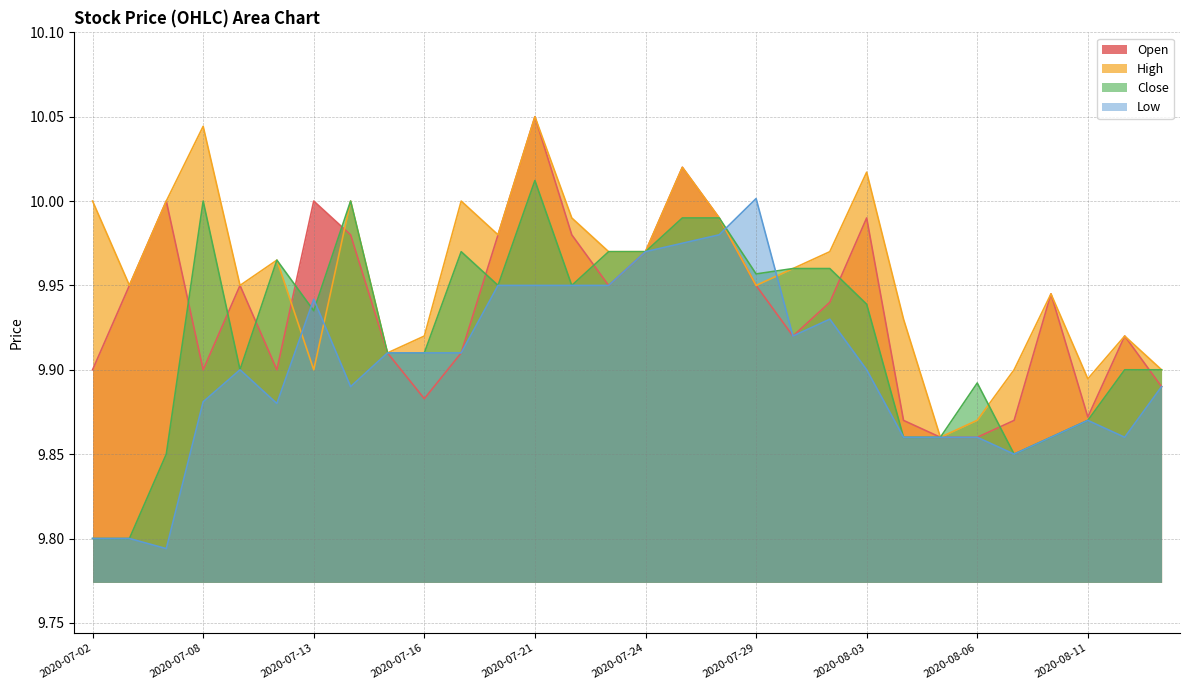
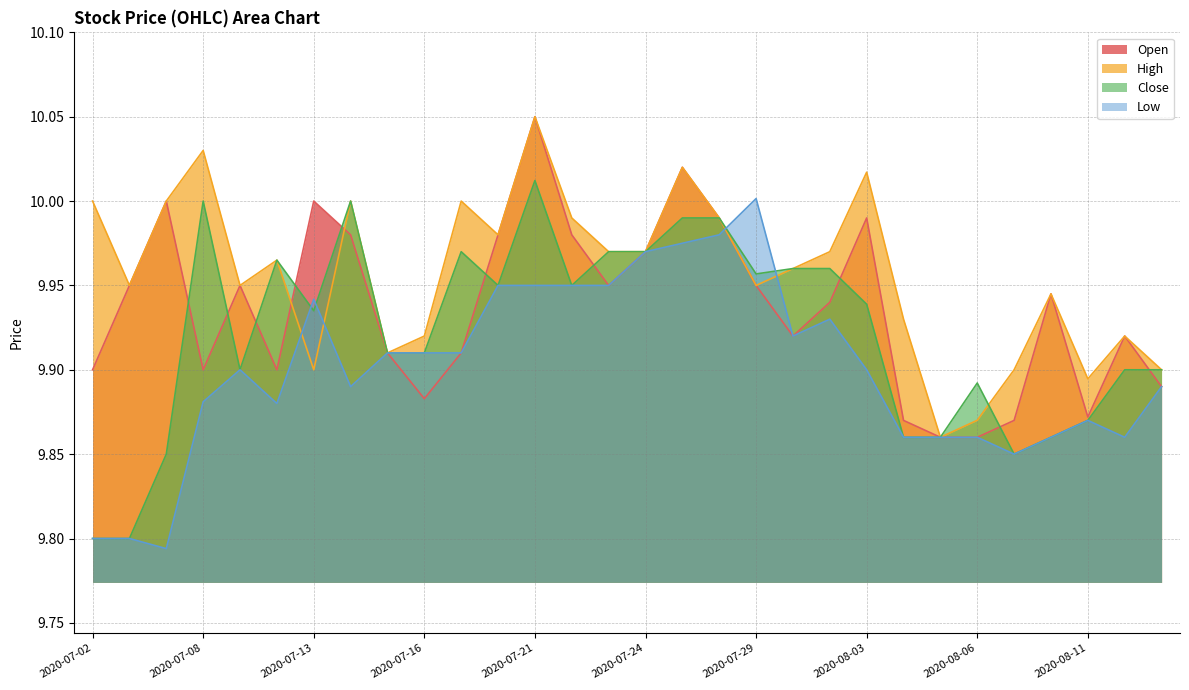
  {
    "Open": {
      "2020-07-02": 9.900,
      "2020-07-08": 9.900,
      "2020-07-13": 10.000,
      "2020-07-16": 9.883,
      "2020-08-03": 9.990,
      "2020-08-11": 9.872
    },
    "High": {
      "2020-07-02": 10.000,
-     "2020-07-08": 10.044,
+     "2020-07-08": 10.030,
      "2020-07-13": 9.900,
      "2020-07-16": 9.920,
      "2020-08-03": 10.017,
      "2020-08-06": 9.870,
      "2020-08-11": 9.895
    },
    "Close": {
      "2020-07-08": 10.000,
      "2020-07-13": 9.935,
      "2020-07-21": 10.012,
      "2020-07-29": 9.957,
      "2020-08-03": 9.939,
      "2020-08-06": 9.892
    },
    "Low": {
      "2020-07-08": 9.881,
      "2020-07-13": 9.942,
      "2020-07-21": 9.950,
      "2020-07-29": 10.001,
      "2020-08-03": 9.900
    }
  }
